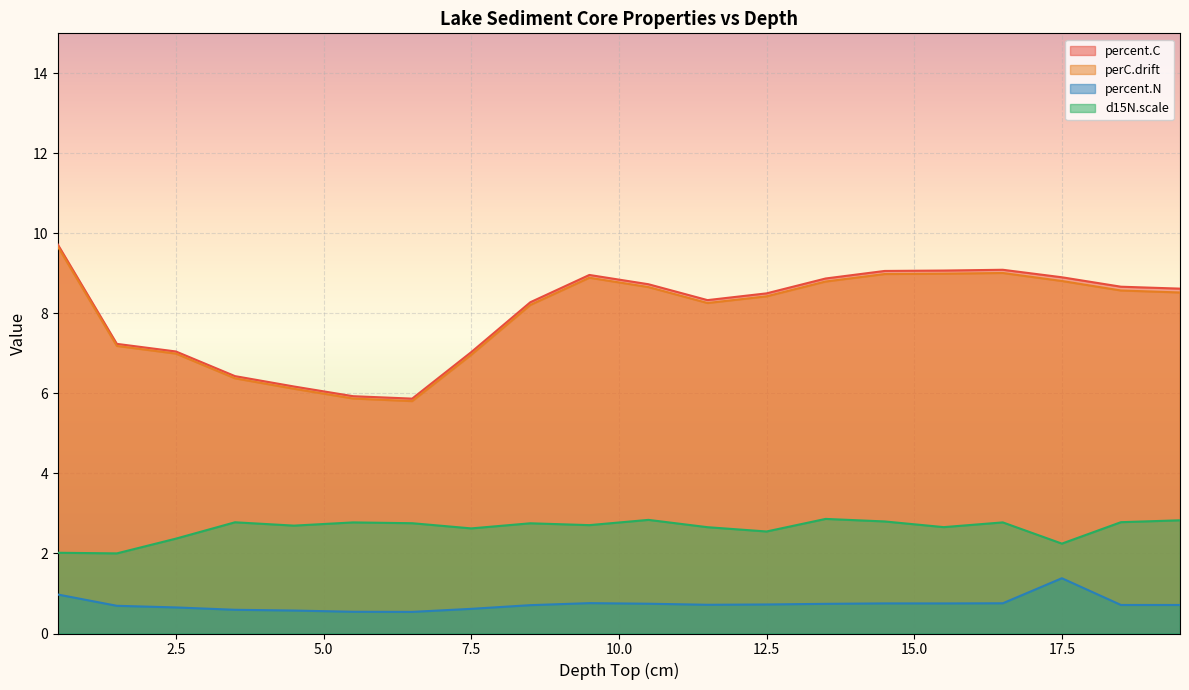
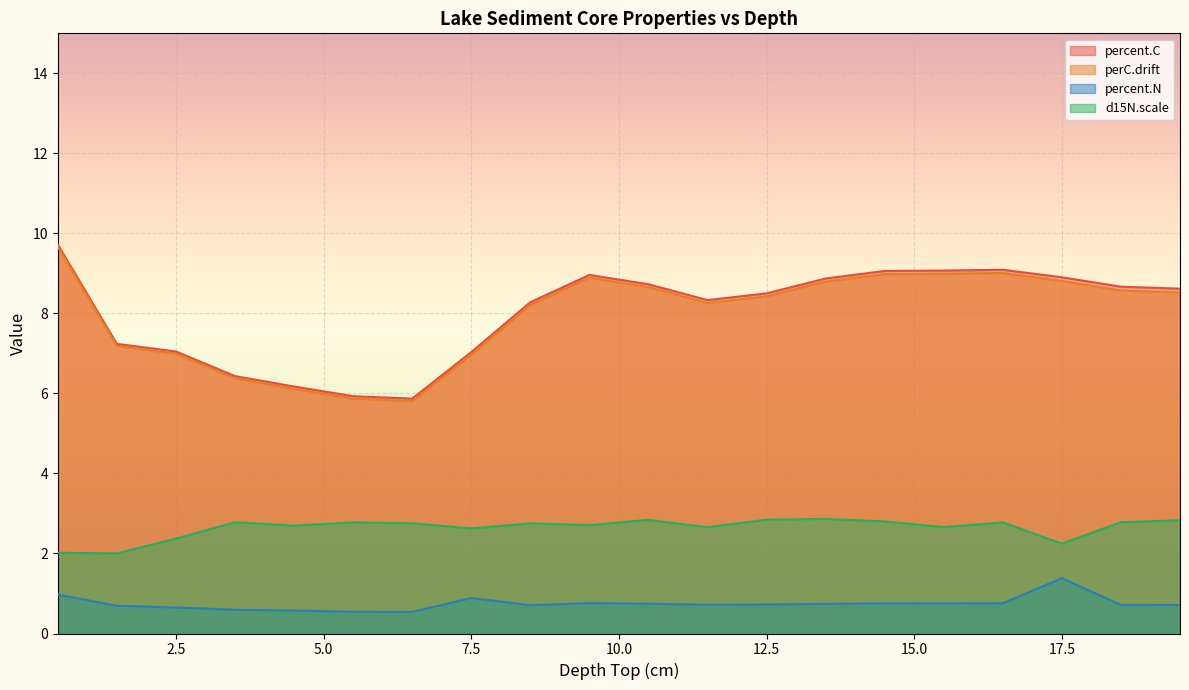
  {
    "percent.N": {
      "2.5": 0.7,
-     "7.5": 0.6,
+     "7.5": 0.9,
      "12.5": 0.7,
      "17.5": 1.4
    },
    "d15N.scale": {
      "2.5": 2.4,
      "7.5": 2.6,
-     "12.5": 2.5,
+     "12.5": 2.8,
      "17.5": 2.2
    }
  }
